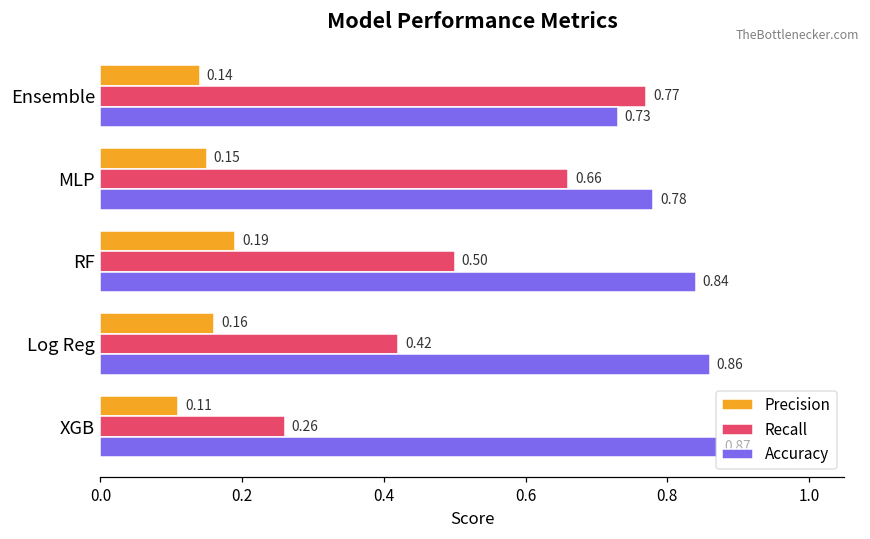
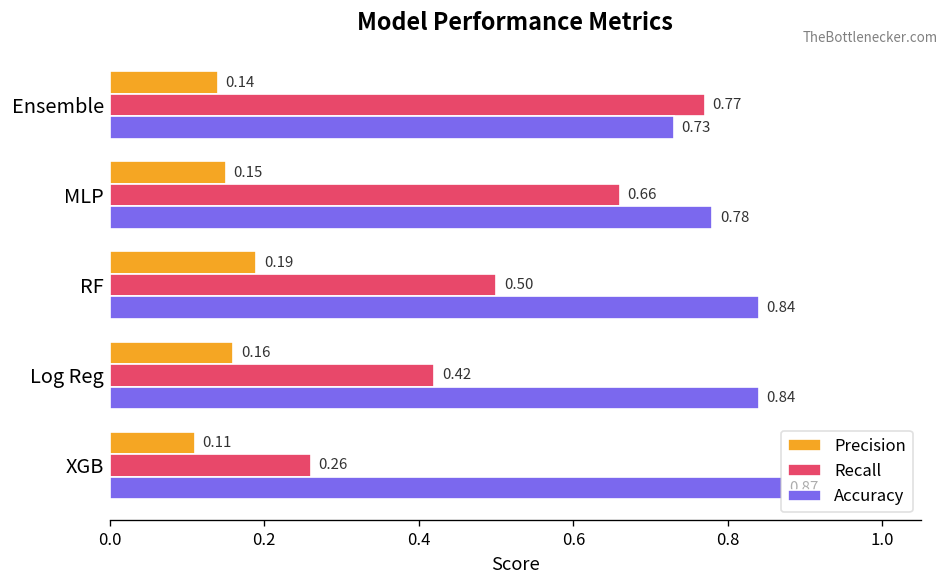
  {
    "Precision": {
      "Ensemble": 0.14,
      "MLP": 0.15,
      "RF": 0.19,
      "Log Reg": 0.16,
      "XGB": 0.11
    },
    "Recall": {
      "Ensemble": 0.77,
      "MLP": 0.66,
      "RF": 0.50,
      "Log Reg": 0.42,
      "XGB": 0.26
    },
    "Accuracy": {
      "Ensemble": 0.73,
      "MLP": 0.78,
      "RF": 0.84,
-     "Log Reg": 0.86
+     "Log Reg": 0.84
    }
  }
